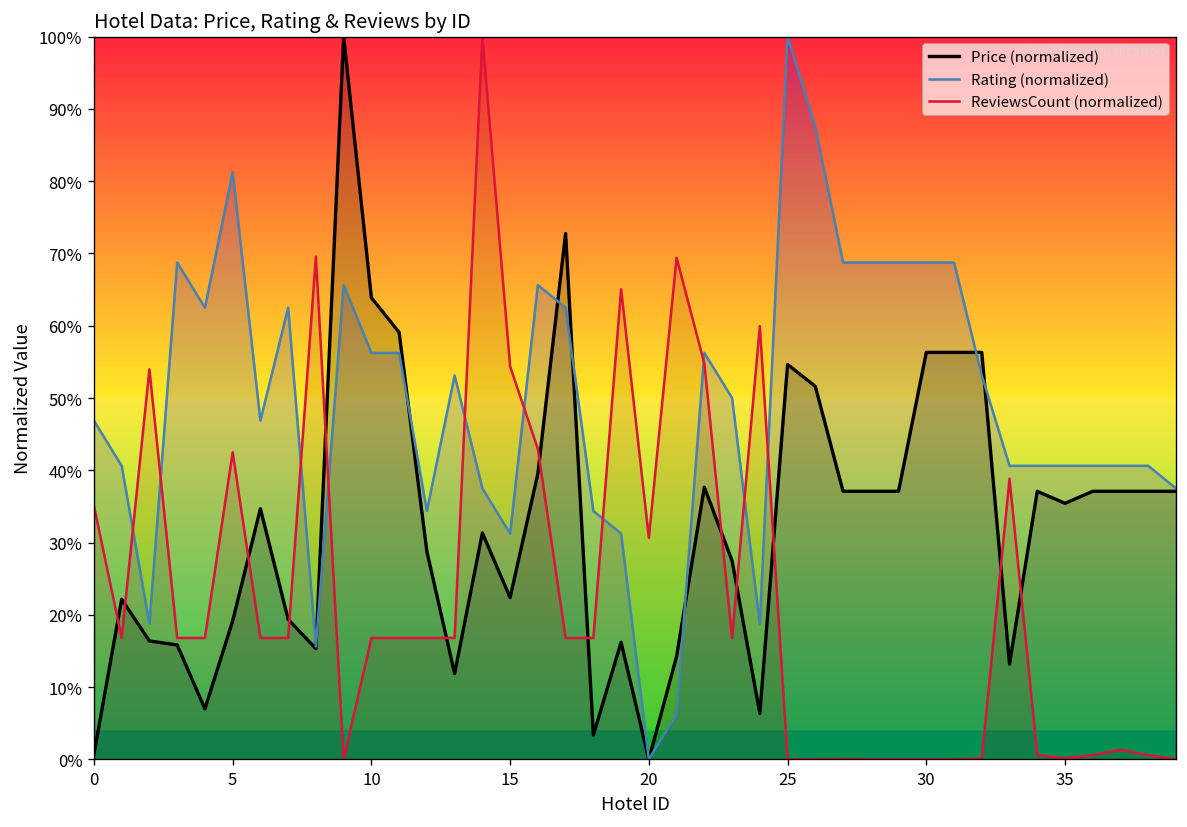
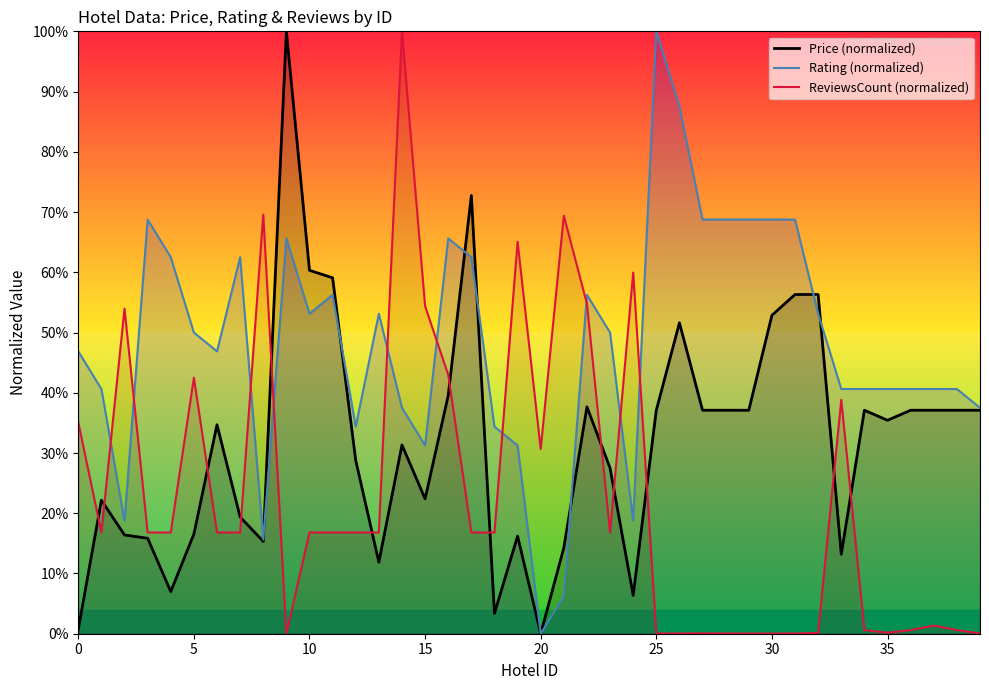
  {
    "Price (normalized)": {
-     "5": "19%",
-     "10": "64%",
+     "5": "17%",
+     "10": "60%",
      "15": "22%",
-     "25": "55%",
-     "30": "56%",
+     "25": "37%",
+     "30": "53%",
      "35": "35%"
    },
    "Rating (normalized)": {
      "0": "47%",
-     "5": "81%",
-     "10": "56%",
+     "5": "50%",
+     "10": "53%",
      "15": "31%",
      "25": "100%",
      "30": "69%",
      "35": "41%"
    },
    "ReviewsCount (normalized)": {
      "0": "35%",
      "5": "43%",
      "10": "17%",
      "15": "54%",
      "20": "31%"
    }
  }
